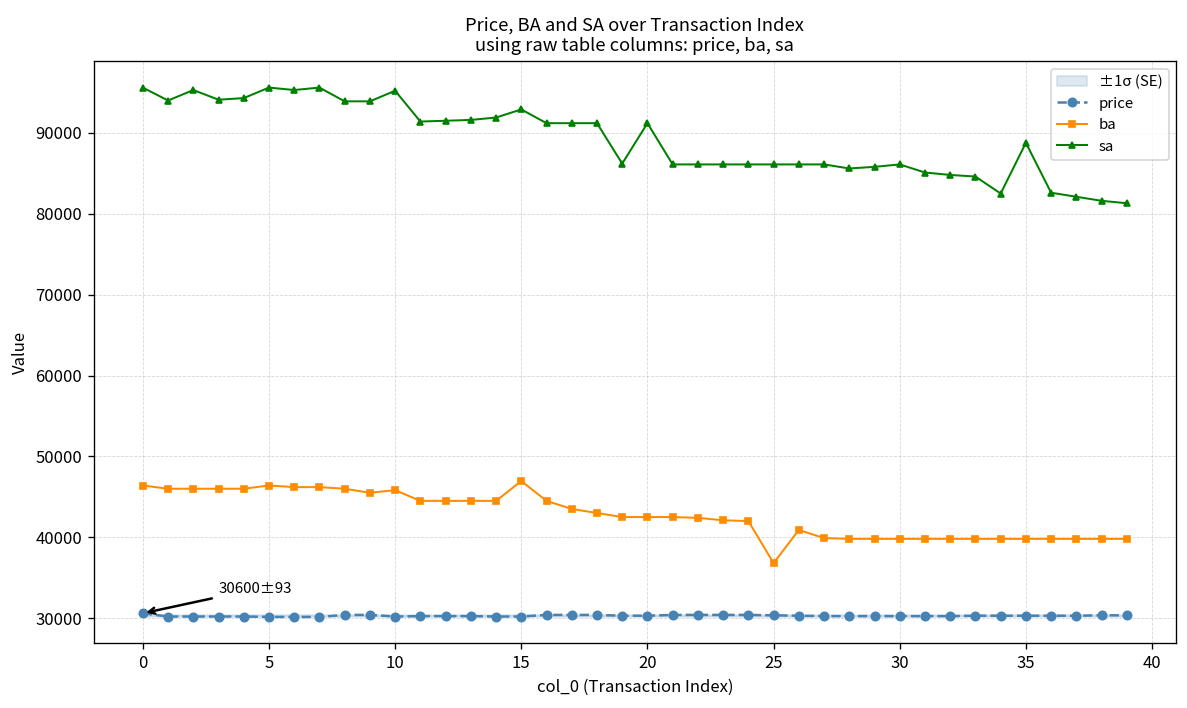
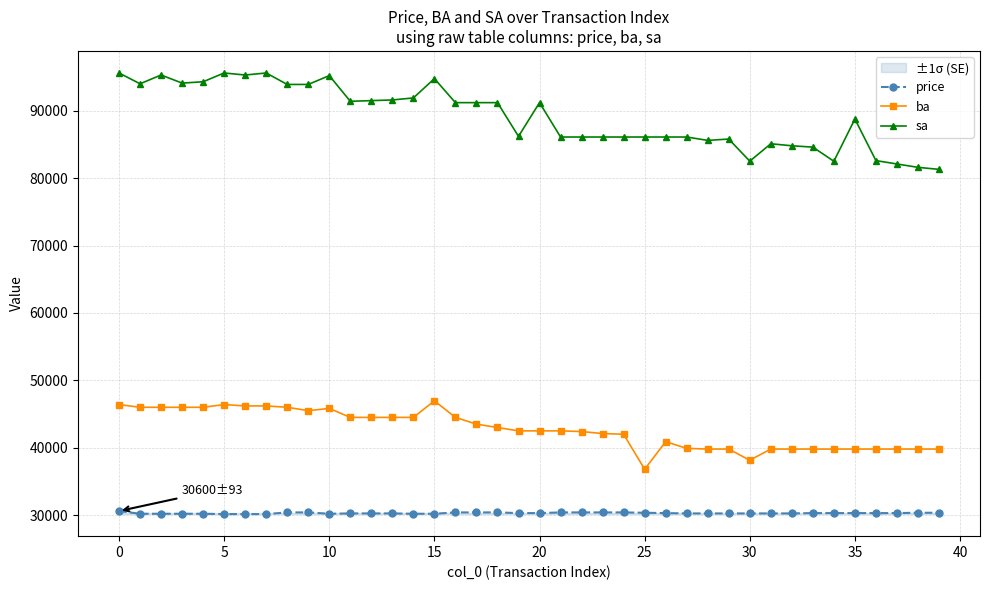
  {
    "ba": {
      "0": 46000,
      "5": 46000,
      "10": 46000,
      "15": 47000,
      "20": 43000,
      "25": 37000,
-     "30": 40000,
+     "30": 38000,
      "35": 40000
    },
    "sa": {
      "0": 96000,
      "5": 96000,
      "10": 95000,
-     "15": 93000,
+     "15": 95000,
      "20": 91000,
      "25": 86000,
-     "30": 86000,
+     "30": 83000,
      "35": 89000
    }
  }
